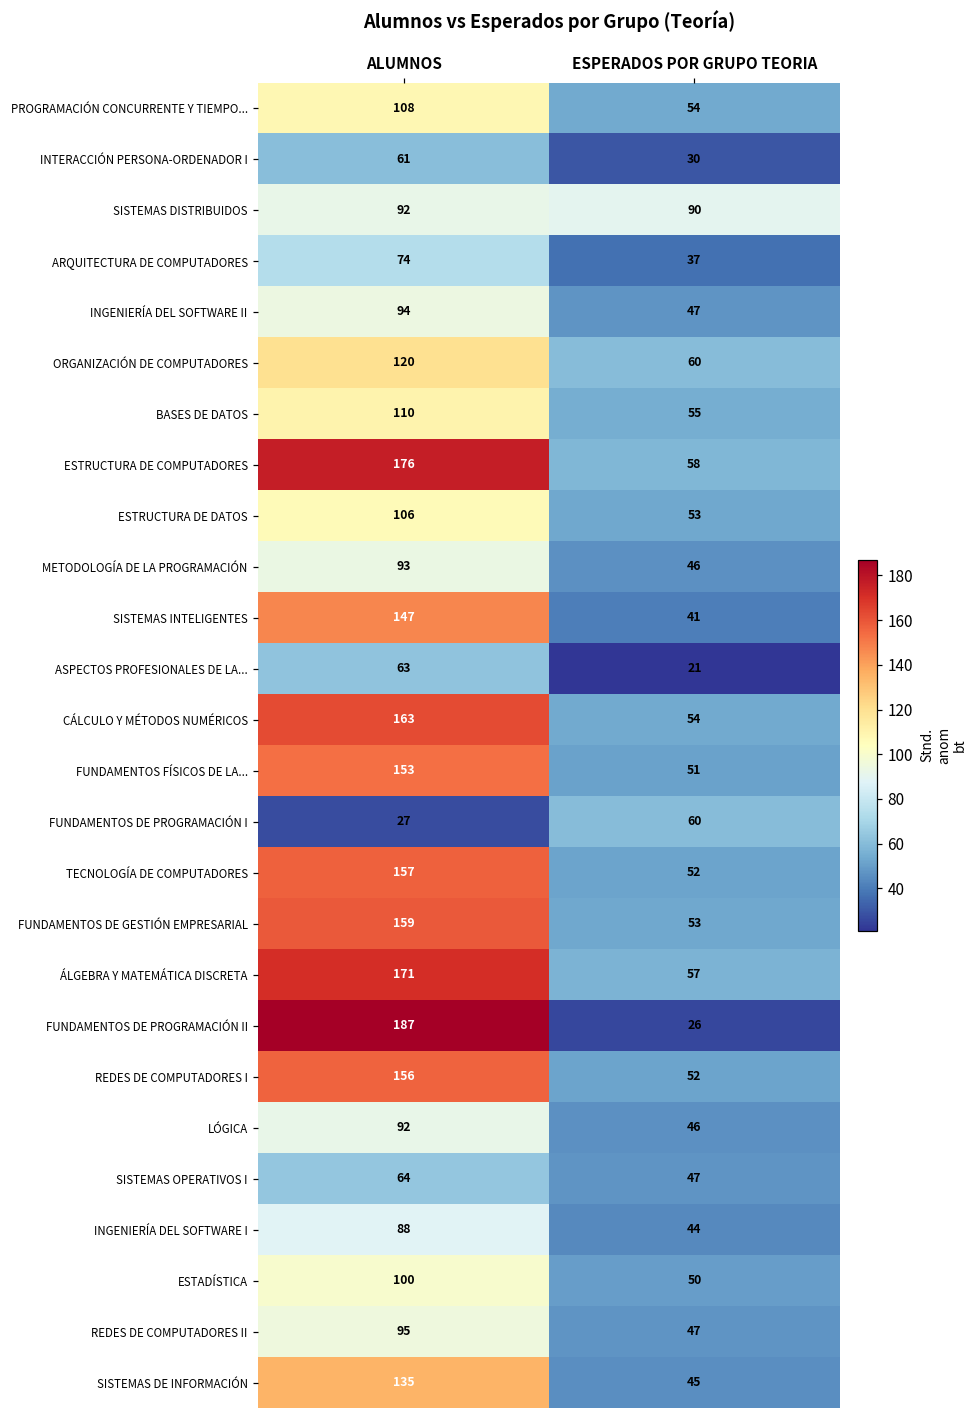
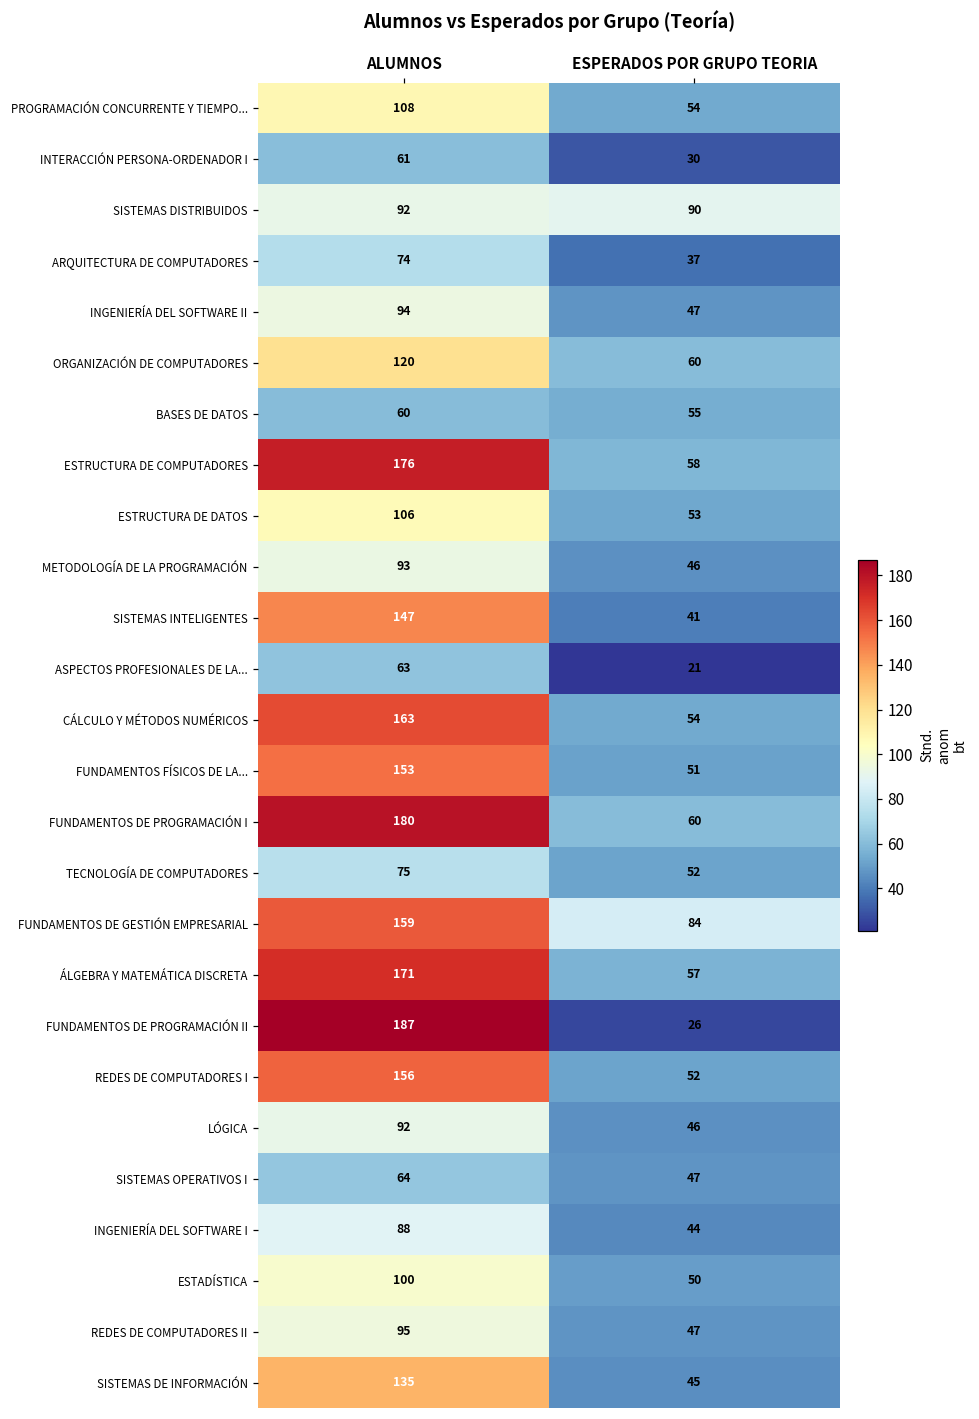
  {
    "PROGRAMACIÓN CONCURRENTE Y TIEMPO...": {
      "ALUMNOS": 108,
      "ESPERADOS POR GRUPO TEORIA": 54
    },
    "INTERACCIÓN PERSONA-ORDENADOR I": {
      "ALUMNOS": 61,
      "ESPERADOS POR GRUPO TEORIA": 30
    },
    "SISTEMAS DISTRIBUIDOS": {
      "ALUMNOS": 92,
      "ESPERADOS POR GRUPO TEORIA": 90
    },
    "ARQUITECTURA DE COMPUTADORES": {
      "ALUMNOS": 74,
      "ESPERADOS POR GRUPO TEORIA": 37
    },
    "INGENIERÍA DEL SOFTWARE II": {
      "ALUMNOS": 94,
      "ESPERADOS POR GRUPO TEORIA": 47
    },
    "ORGANIZACIÓN DE COMPUTADORES": {
      "ALUMNOS": 120,
      "ESPERADOS POR GRUPO TEORIA": 60
    },
    "BASES DE DATOS": {
-     "ALUMNOS": 110,
+     "ALUMNOS": 60,
      "ESPERADOS POR GRUPO TEORIA": 55
    },
    "ESTRUCTURA DE COMPUTADORES": {
      "ALUMNOS": 176,
      "ESPERADOS POR GRUPO TEORIA": 58
    },
    "ESTRUCTURA DE DATOS": {
      "ALUMNOS": 106,
      "ESPERADOS POR GRUPO TEORIA": 53
    },
    "METODOLOGÍA DE LA PROGRAMACIÓN": {
      "ALUMNOS": 93,
      "ESPERADOS POR GRUPO TEORIA": 46
    },
    "SISTEMAS INTELIGENTES": {
      "ALUMNOS": 147,
      "ESPERADOS POR GRUPO TEORIA": 41
    },
    "ASPECTOS PROFESIONALES DE LA...": {
      "ALUMNOS": 63,
      "ESPERADOS POR GRUPO TEORIA": 21
    },
    "CÁLCULO Y MÉTODOS NUMÉRICOS": {
      "ALUMNOS": 163,
      "ESPERADOS POR GRUPO TEORIA": 54
    },
    "FUNDAMENTOS FÍSICOS DE LA...": {
      "ALUMNOS": 153,
      "ESPERADOS POR GRUPO TEORIA": 51
    },
    "FUNDAMENTOS DE PROGRAMACIÓN I": {
-     "ALUMNOS": 27,
+     "ALUMNOS": 180,
      "ESPERADOS POR GRUPO TEORIA": 60
    },
    "TECNOLOGÍA DE COMPUTADORES": {
-     "ALUMNOS": 157,
+     "ALUMNOS": 75,
      "ESPERADOS POR GRUPO TEORIA": 52
    },
    "FUNDAMENTOS DE GESTIÓN EMPRESARIAL": {
      "ALUMNOS": 159,
-     "ESPERADOS POR GRUPO TEORIA": 53
+     "ESPERADOS POR GRUPO TEORIA": 84
    },
    "ÁLGEBRA Y MATEMÁTICA DISCRETA": {
      "ALUMNOS": 171,
      "ESPERADOS POR GRUPO TEORIA": 57
    },
    "FUNDAMENTOS DE PROGRAMACIÓN II": {
      "ALUMNOS": 187,
      "ESPERADOS POR GRUPO TEORIA": 26
    },
    "REDES DE COMPUTADORES I": {
      "ALUMNOS": 156,
      "ESPERADOS POR GRUPO TEORIA": 52
    },
    "LÓGICA": {
      "ALUMNOS": 92,
      "ESPERADOS POR GRUPO TEORIA": 46
    },
    "SISTEMAS OPERATIVOS I": {
      "ALUMNOS": 64,
      "ESPERADOS POR GRUPO TEORIA": 47
    },
    "INGENIERÍA DEL SOFTWARE I": {
      "ALUMNOS": 88,
      "ESPERADOS POR GRUPO TEORIA": 44
    },
    "ESTADÍSTICA": {
      "ALUMNOS": 100,
      "ESPERADOS POR GRUPO TEORIA": 50
    },
    "REDES DE COMPUTADORES II": {
      "ALUMNOS": 95,
      "ESPERADOS POR GRUPO TEORIA": 47
    },
    "SISTEMAS DE INFORMACIÓN": {
      "ALUMNOS": 135,
      "ESPERADOS POR GRUPO TEORIA": 45
    }
  }
